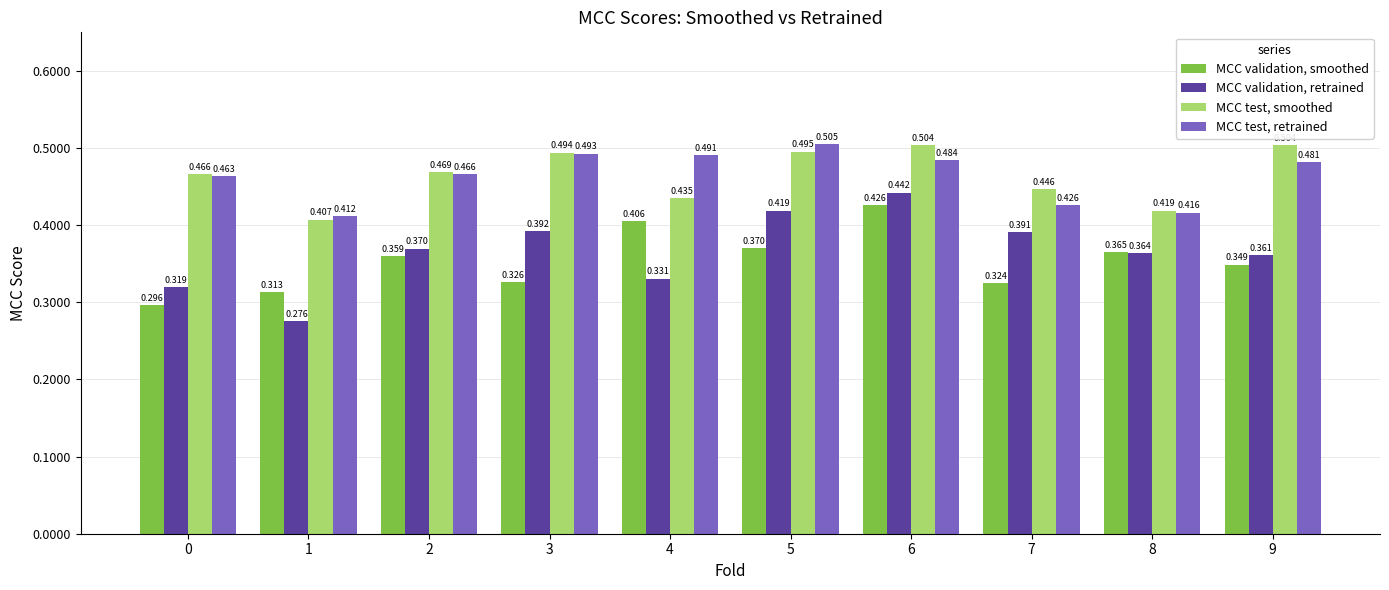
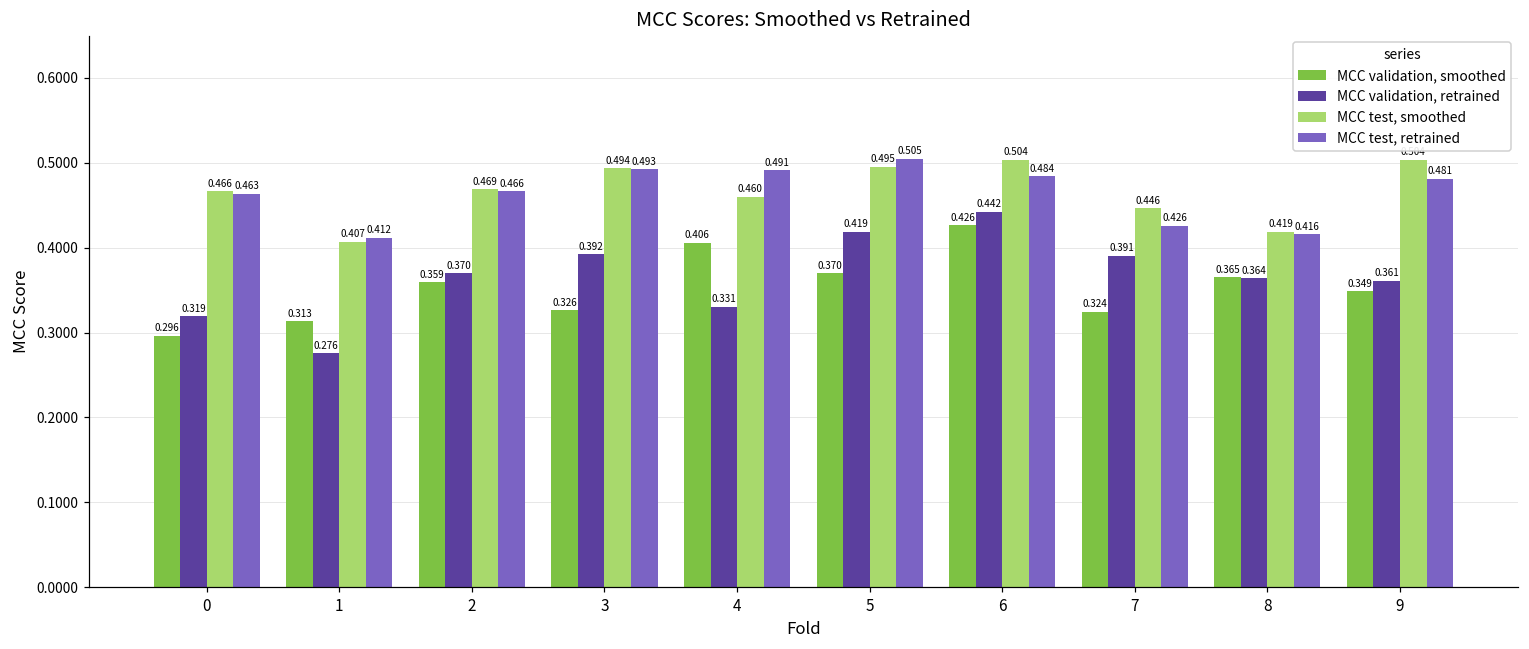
  {
    "MCC validation, smoothed": {
      "0": 0.296,
      "1": 0.313,
      "2": 0.359,
      "3": 0.326,
      "4": 0.406,
      "5": 0.370,
      "6": 0.426,
      "7": 0.324,
      "8": 0.365,
      "9": 0.349
    },
    "MCC validation, retrained": {
      "0": 0.319,
      "1": 0.276,
      "2": 0.370,
      "3": 0.392,
      "4": 0.331,
      "5": 0.419,
      "6": 0.442,
      "7": 0.391,
      "8": 0.364,
      "9": 0.361
    },
    "MCC test, smoothed": {
      "0": 0.466,
      "1": 0.407,
      "2": 0.469,
      "3": 0.494,
-     "4": 0.435,
+     "4": 0.460,
      "5": 0.495,
      "6": 0.504,
      "7": 0.446,
      "8": 0.419
    },
    "MCC test, retrained": {
      "0": 0.463,
      "1": 0.412,
      "2": 0.466,
      "3": 0.493,
      "4": 0.491,
      "5": 0.505,
      "6": 0.484,
      "7": 0.426,
      "8": 0.416,
      "9": 0.481
    }
  }
